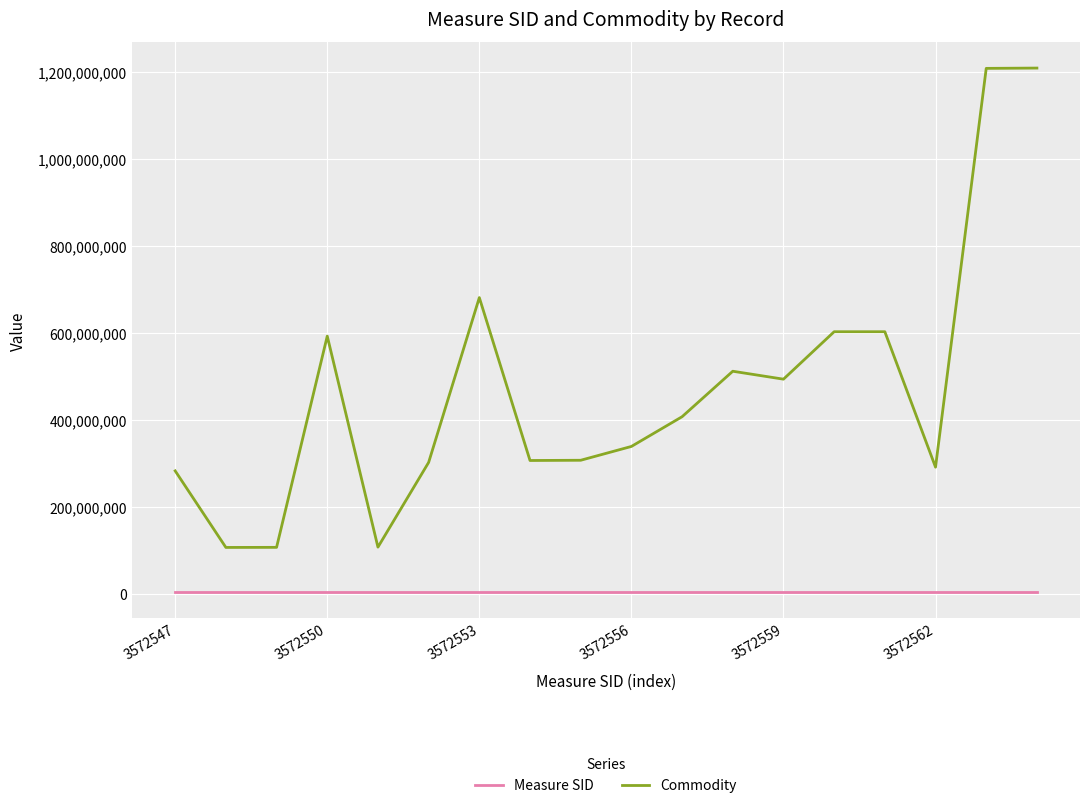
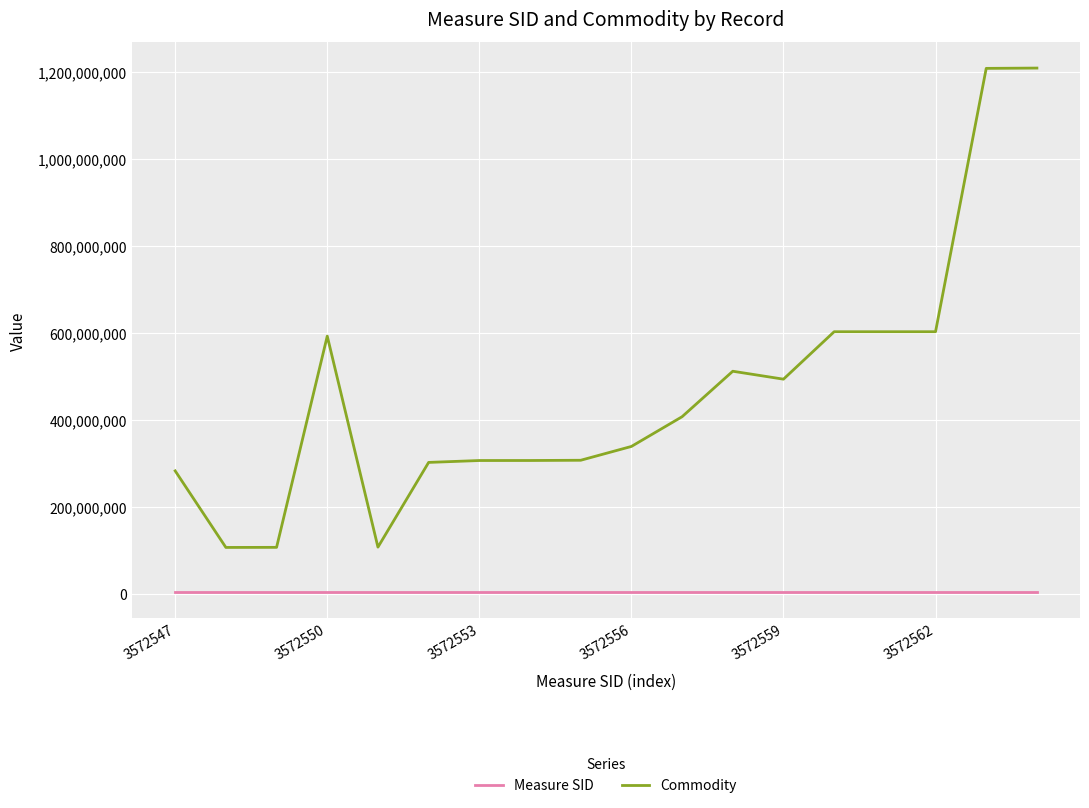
  {
    "Measure SID": {
      "3572547": "0",
      "3572550": "0",
      "3572553": "0",
      "3572556": "0",
      "3572559": "0",
      "3572562": "0"
    },
    "Commodity": {
      "3572547": "280,000,000",
      "3572550": "590,000,000",
-     "3572553": "680,000,000",
+     "3572553": "310,000,000",
      "3572556": "340,000,000",
      "3572559": "490,000,000",
-     "3572562": "290,000,000"
+     "3572562": "600,000,000"
    }
  }
